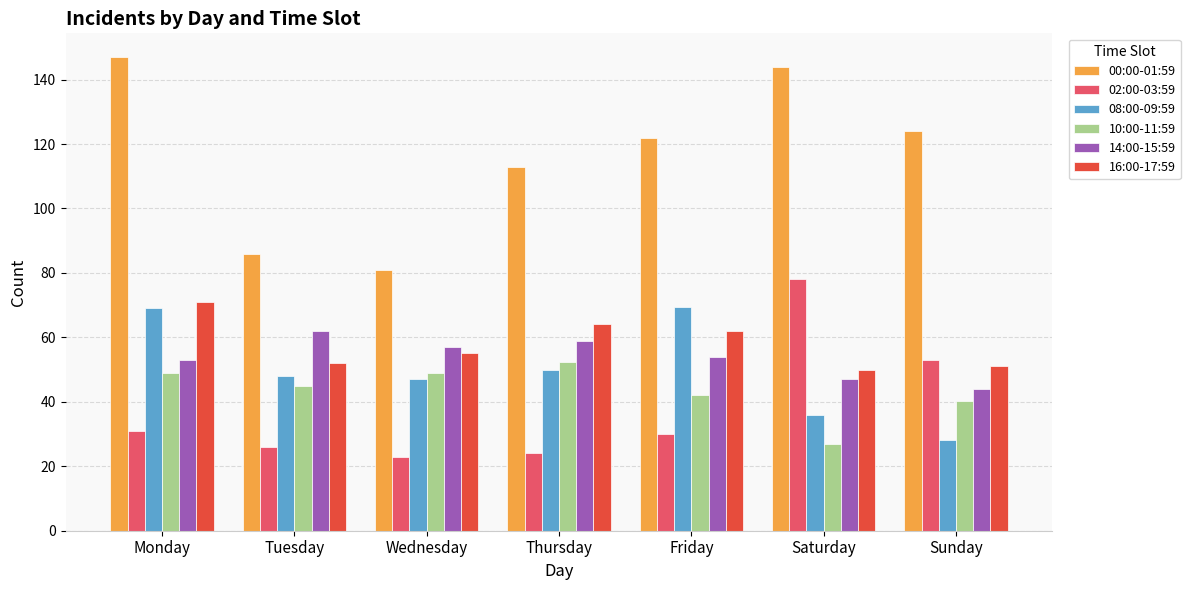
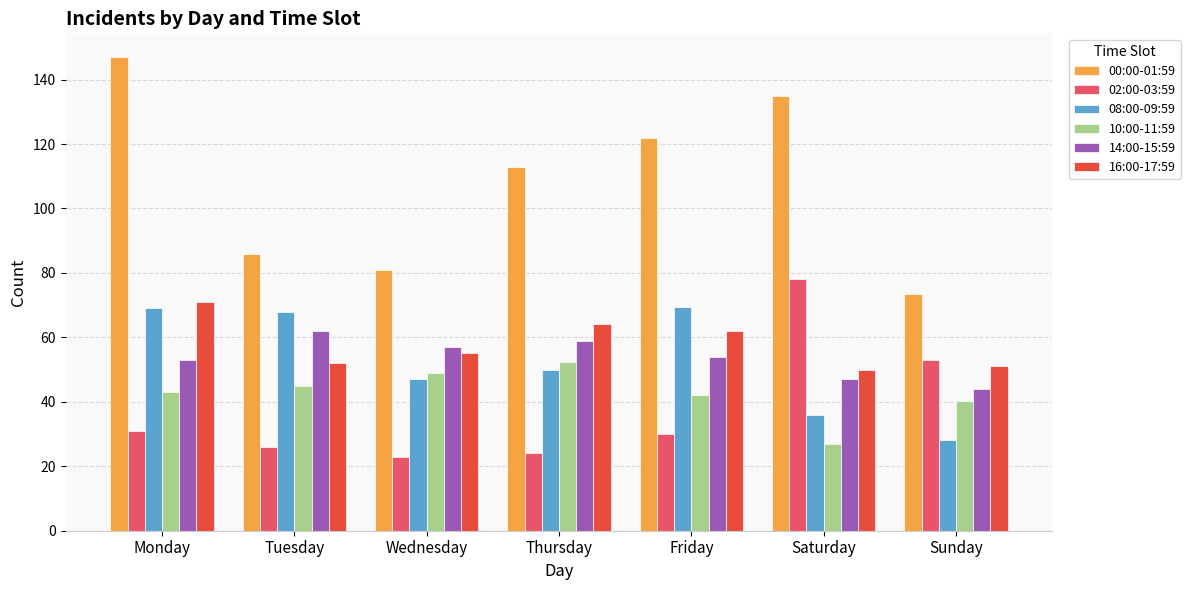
  {
    "00:00-01:59": {
      "Monday": 147,
      "Tuesday": 86,
      "Wednesday": 81,
      "Thursday": 113,
      "Friday": 122,
-     "Saturday": 144,
-     "Sunday": 124
+     "Saturday": 135,
+     "Sunday": 74
    },
    "08:00-09:59": {
      "Monday": 69,
-     "Tuesday": 48,
+     "Tuesday": 68,
      "Wednesday": 47,
      "Thursday": 50,
      "Friday": 70,
      "Saturday": 36,
      "Sunday": 28
    },
    "10:00-11:59": {
-     "Monday": 49,
+     "Monday": 43,
      "Tuesday": 45,
      "Wednesday": 49,
      "Thursday": 52,
      "Friday": 42,
      "Saturday": 27,
      "Sunday": 40
    },
    "14:00-15:59": {
      "Monday": 53,
      "Tuesday": 62,
      "Wednesday": 57,
      "Thursday": 59,
      "Friday": 54,
      "Saturday": 47,
      "Sunday": 44
    }
  }
